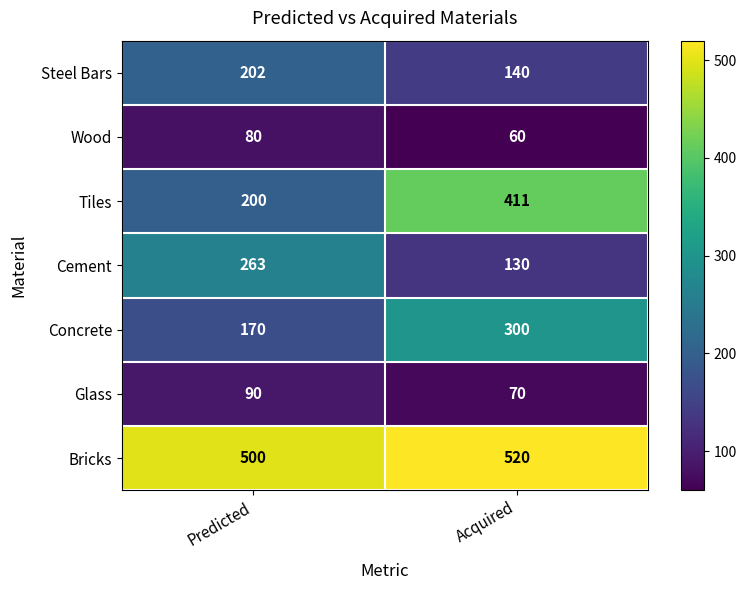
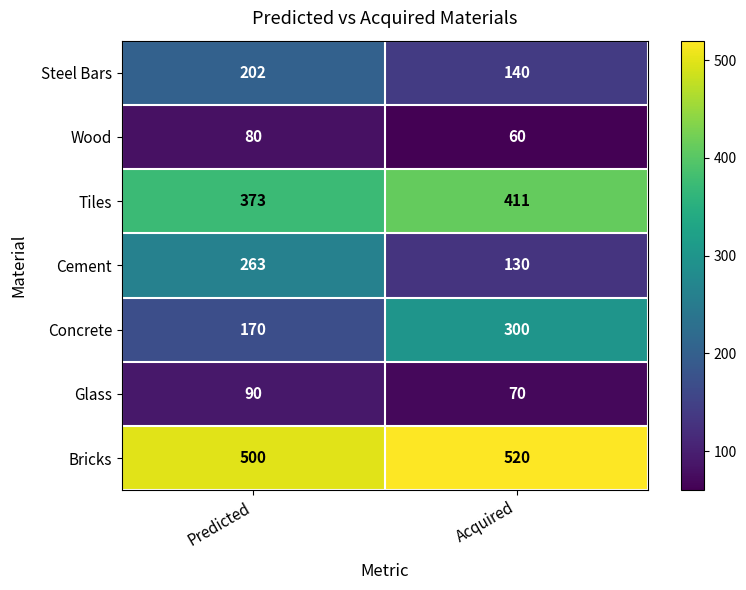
  {
    "Steel Bars": {
      "Predicted": 202,
      "Acquired": 140
    },
    "Wood": {
      "Predicted": 80,
      "Acquired": 60
    },
    "Tiles": {
-     "Predicted": 200,
+     "Predicted": 373,
      "Acquired": 411
    },
    "Cement": {
      "Predicted": 263,
      "Acquired": 130
    },
    "Concrete": {
      "Predicted": 170,
      "Acquired": 300
    },
    "Glass": {
      "Predicted": 90,
      "Acquired": 70
    },
    "Bricks": {
      "Predicted": 500,
      "Acquired": 520
    }
  }
